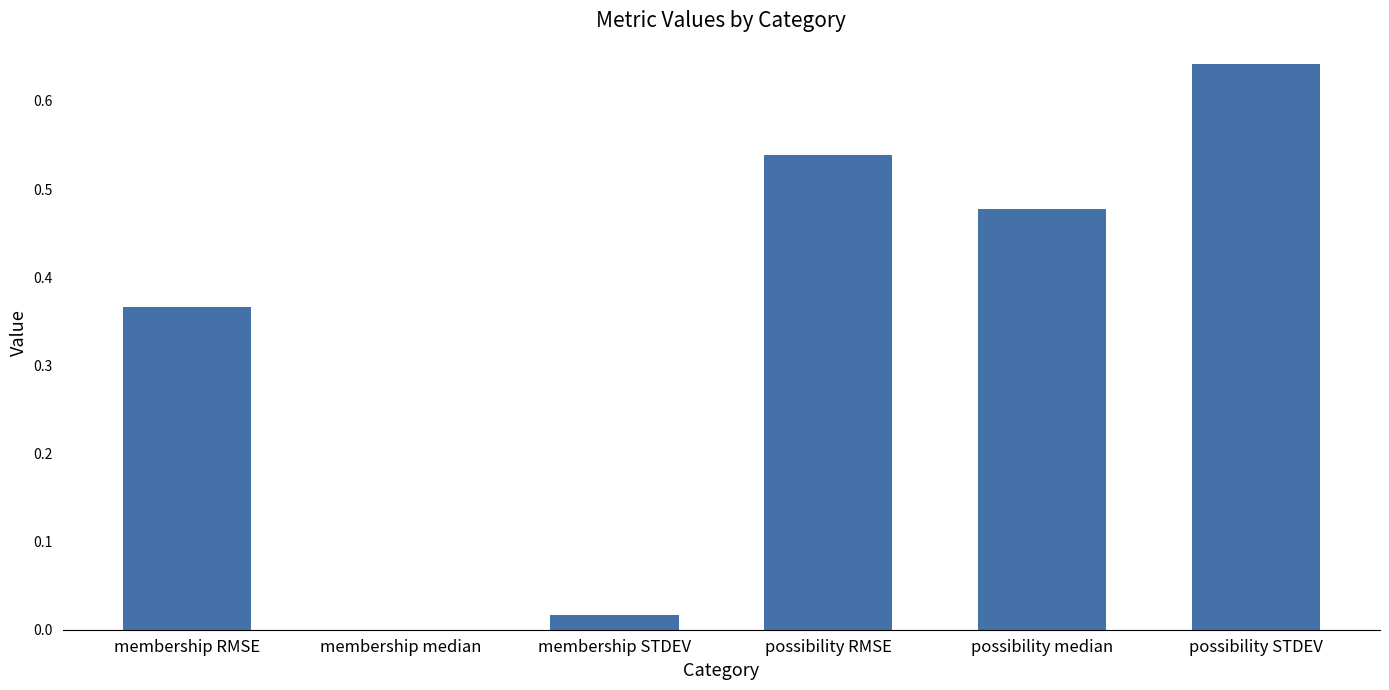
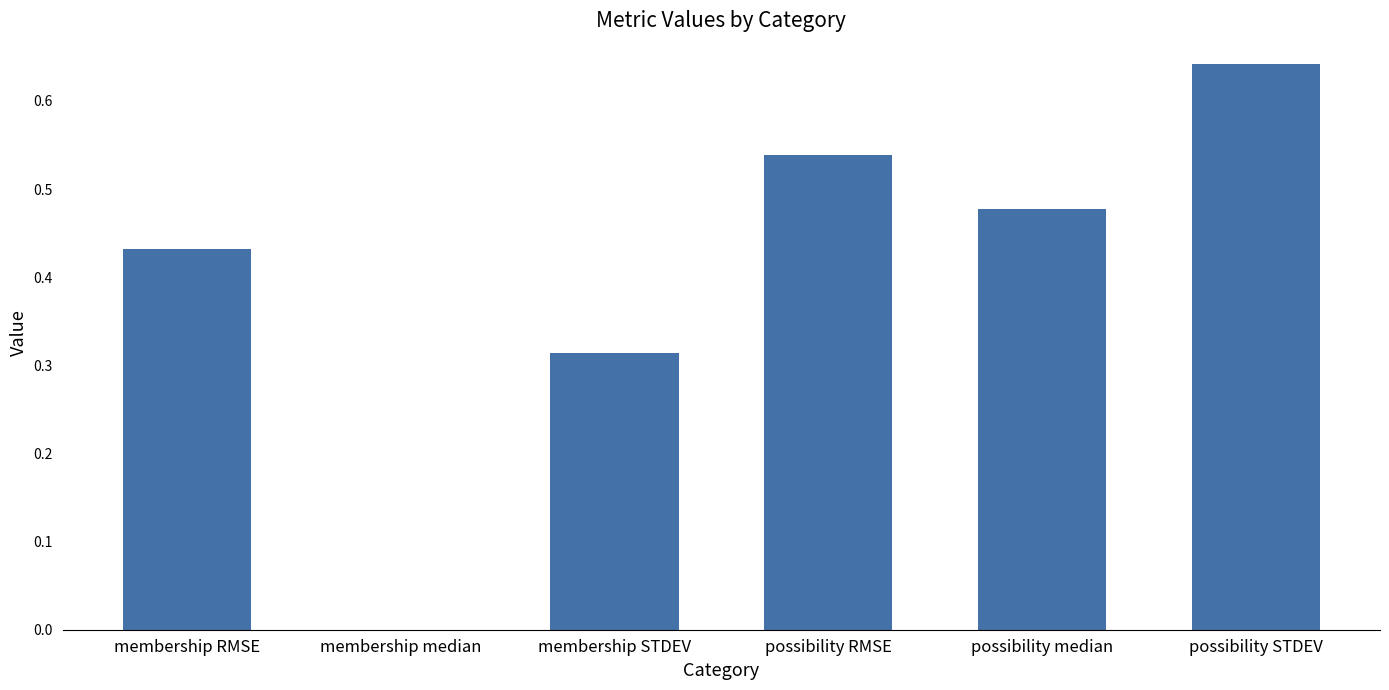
  {
-   "membership RMSE": 0.37,
-   "membership STDEV": 0.02,
+   "membership RMSE": 0.43,
+   "membership STDEV": 0.31,
    "possibility RMSE": 0.54,
    "possibility median": 0.48,
    "possibility STDEV": 0.64
  }
